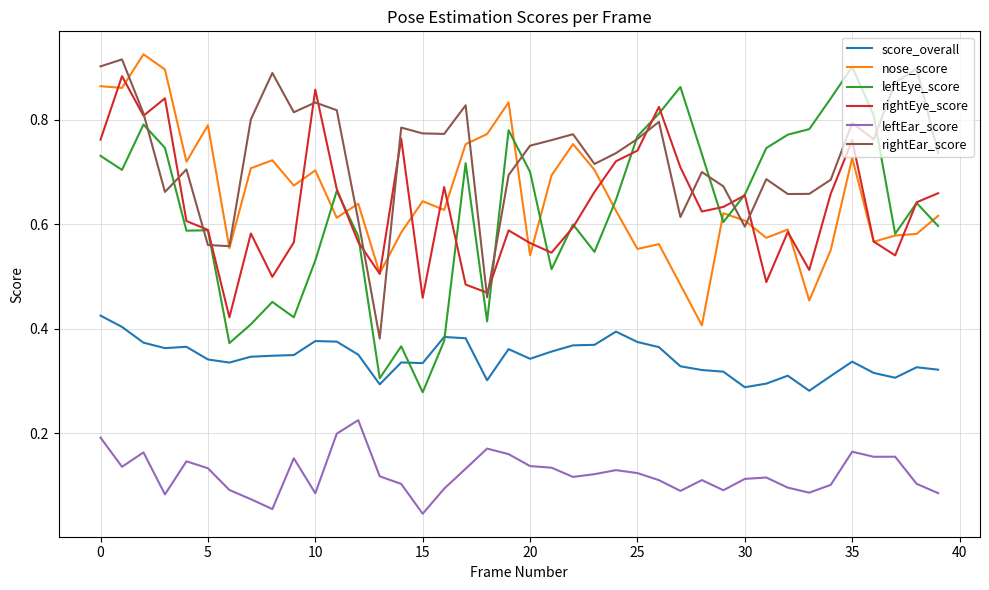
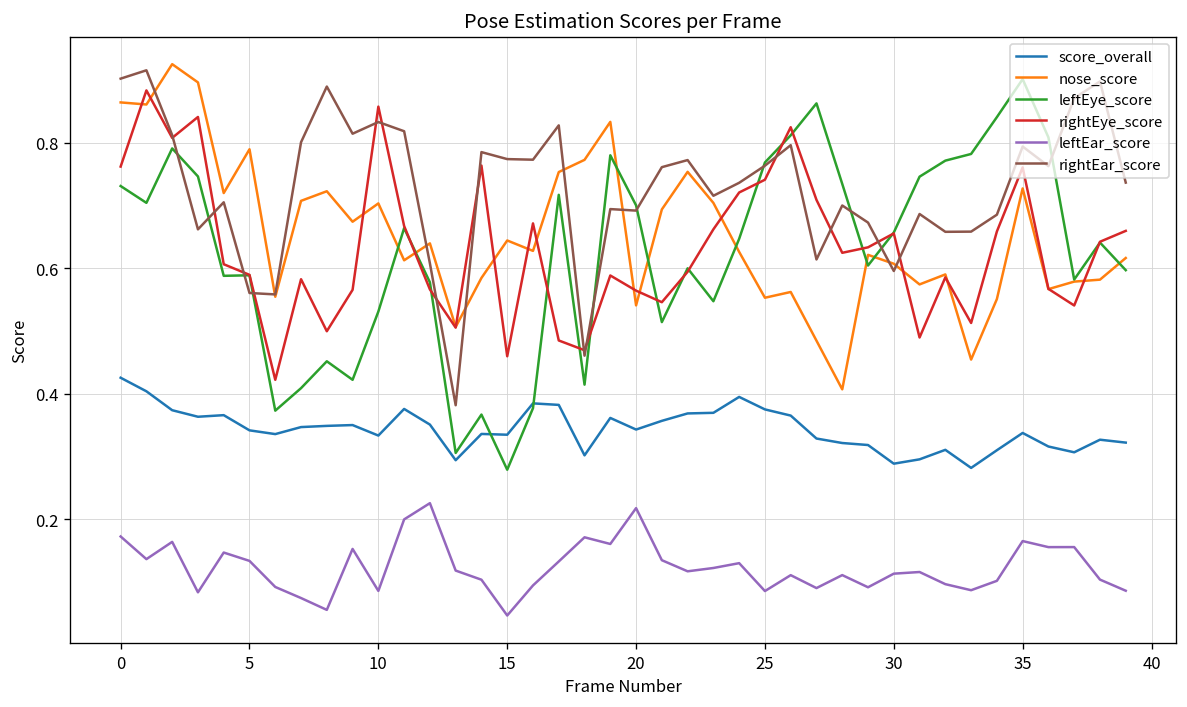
  {
    "score_overall": {
      "0": 0.43,
      "5": 0.34,
-     "10": 0.38,
+     "10": 0.33,
      "15": 0.33,
      "20": 0.34,
      "25": 0.38,
      "30": 0.29,
      "35": 0.34
    },
    "nose_score": {
      "0": 0.86,
      "5": 0.79,
      "10": 0.70,
      "15": 0.64,
      "20": 0.54,
      "25": 0.55,
      "30": 0.61,
      "35": 0.73
    },
    "leftEye_score": {
      "0": 0.73,
      "10": 0.53,
      "15": 0.28,
      "20": 0.70,
      "25": 0.77
    },
    "rightEye_score": {
      "0": 0.76,
      "10": 0.86,
      "15": 0.46,
      "20": 0.56,
      "25": 0.74
    },
    "leftEar_score": {
-     "0": 0.19,
+     "0": 0.17,
      "5": 0.13,
      "10": 0.09,
      "15": 0.05,
-     "20": 0.14,
-     "25": 0.12,
+     "20": 0.22,
+     "25": 0.09,
      "30": 0.11,
      "35": 0.17
    },
    "rightEar_score": {
      "0": 0.90,
      "5": 0.56,
      "10": 0.83,
      "15": 0.77,
-     "20": 0.75,
+     "20": 0.69,
      "25": 0.76,
      "30": 0.60
    }
  }
